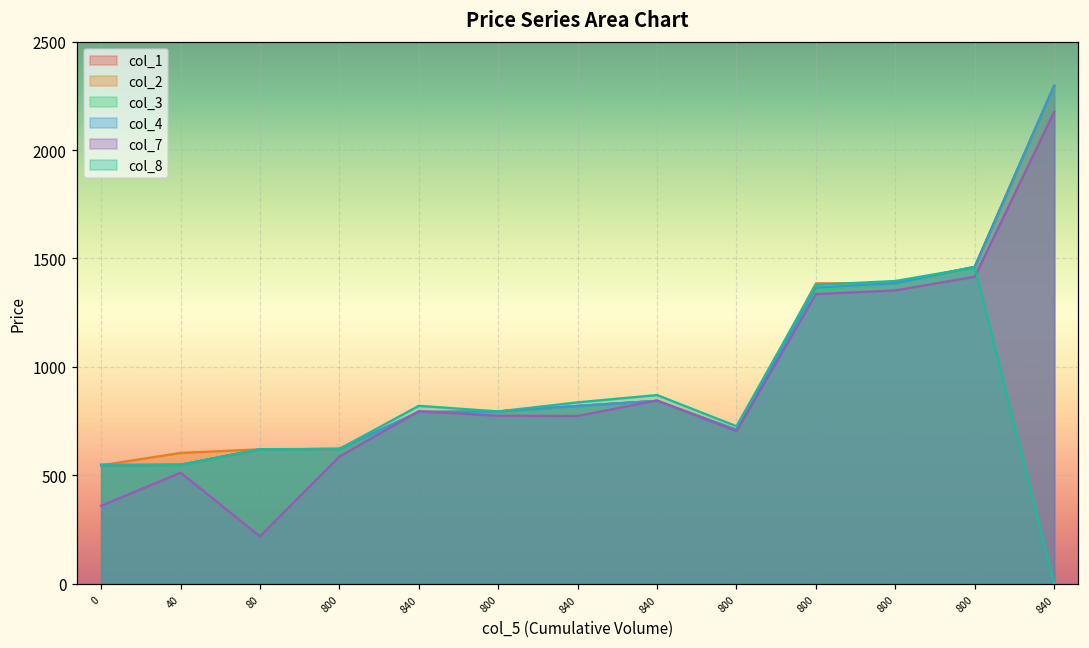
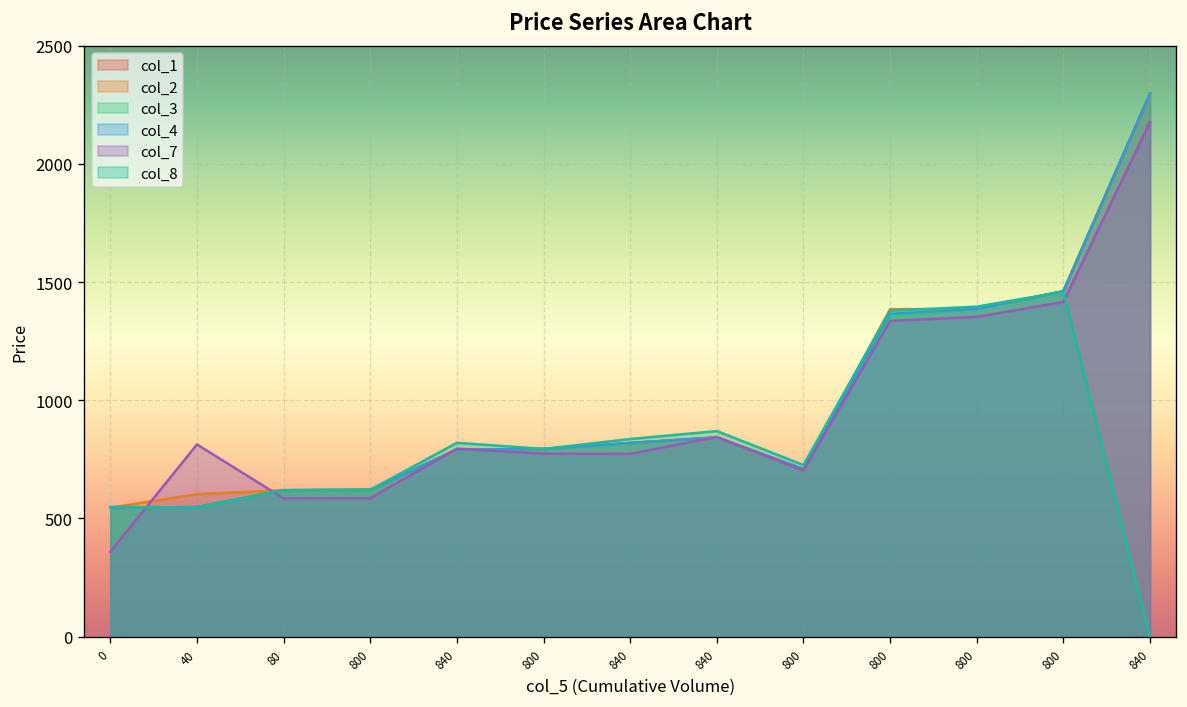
  {
    "col_2": {
      "40": 600
    },
    "col_7": {
      "0": 360,
-     "40": 510,
-     "80": 220
+     "40": 810,
+     "80": 590
    }
  }
